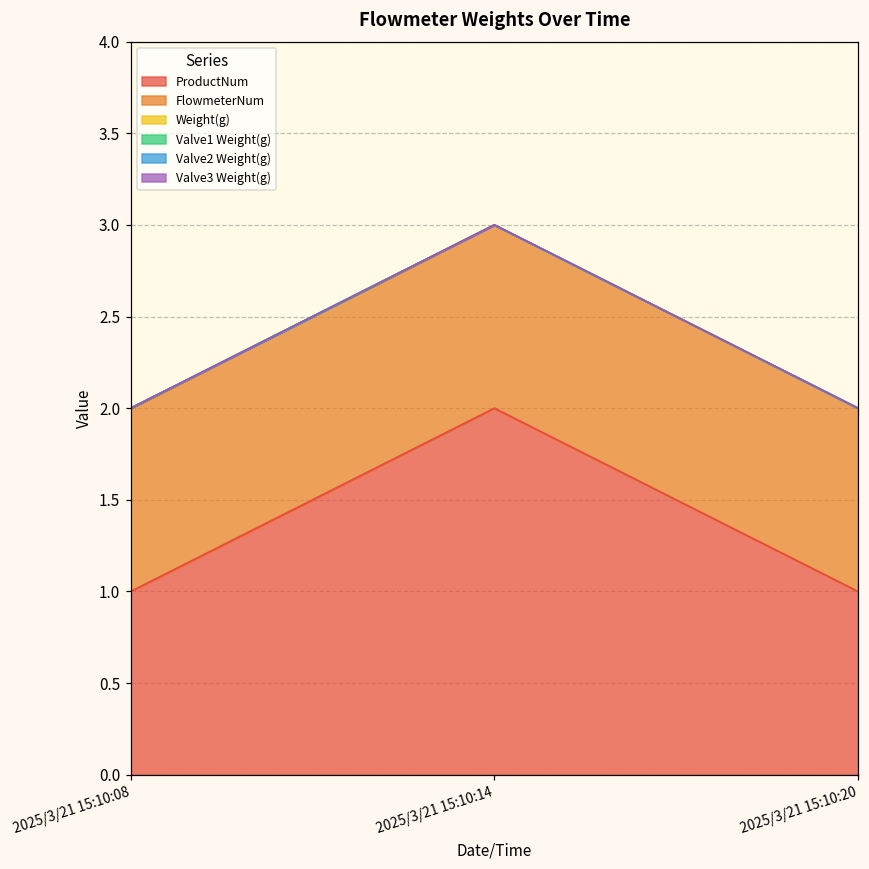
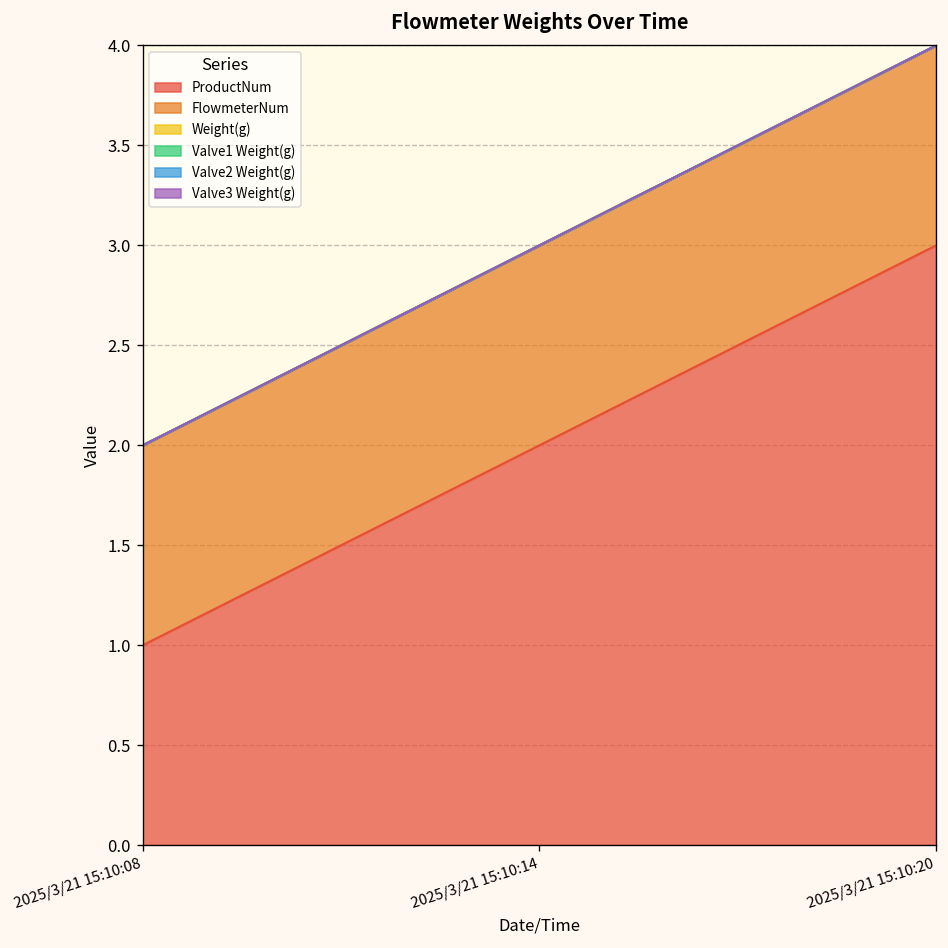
  {
    "ProductNum": {
      "2025/3/21 15:10:08": 1,
      "2025/3/21 15:10:14": 2,
-     "2025/3/21 15:10:20": 1
+     "2025/3/21 15:10:20": 3
    }
  }
